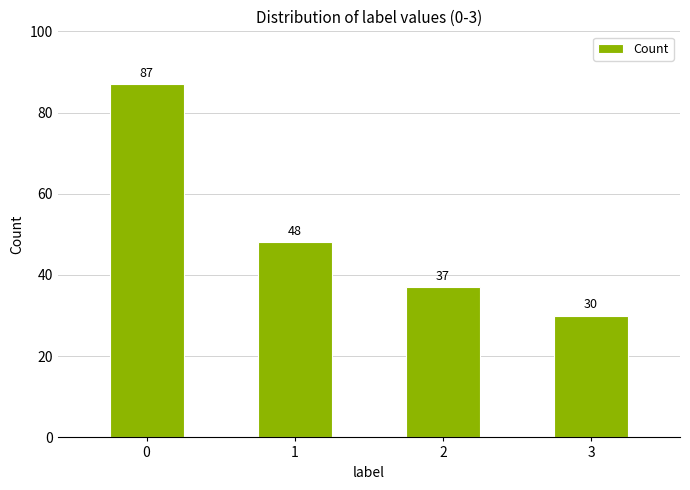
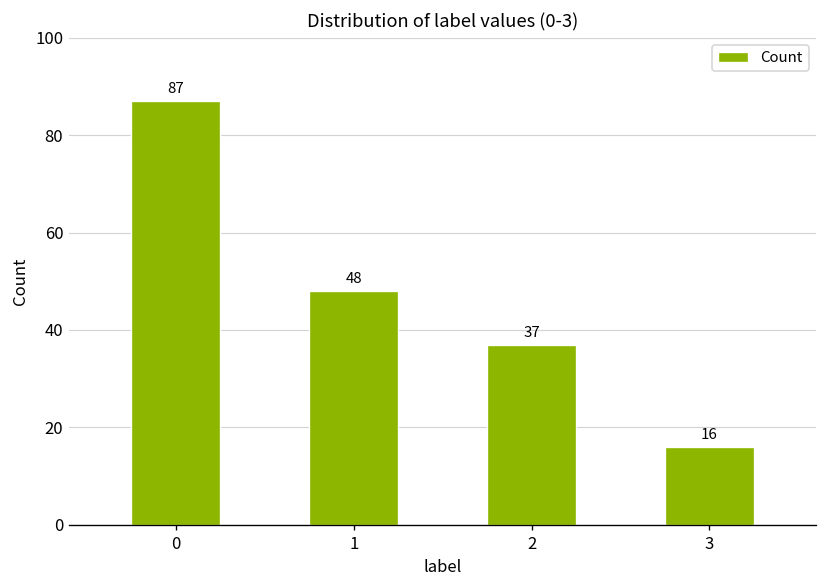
  {
    "0": 87,
    "1": 48,
    "2": 37,
-   "3": 30
+   "3": 16
  }
